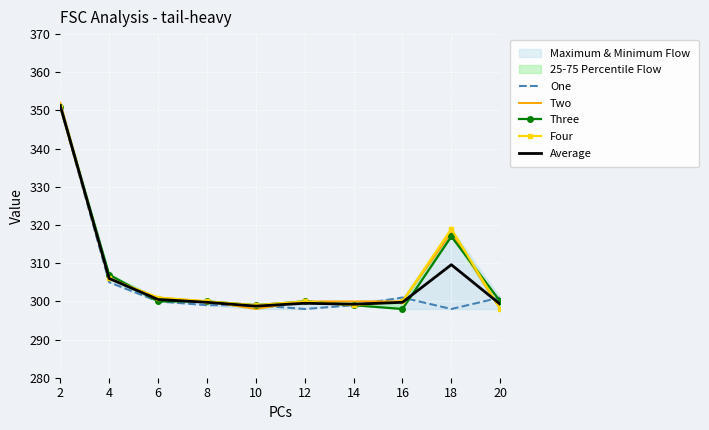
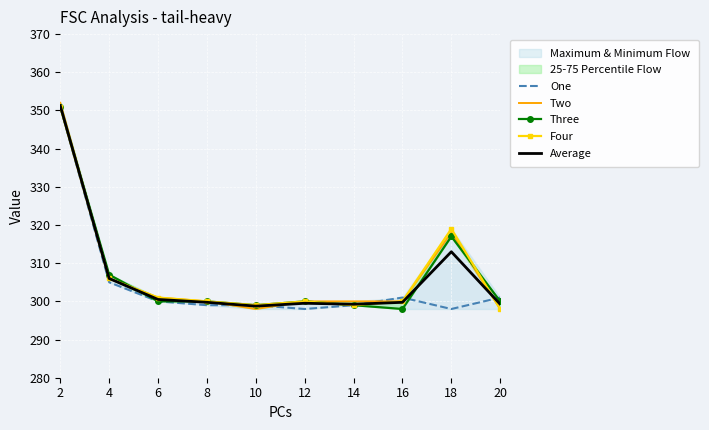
  {
    "One": {
      "4": 305,
      "8": 299,
      "12": 298,
      "18": 298
    },
    "Three": {
      "16": 298,
      "18": 317
    },
    "Average": {
-     "18": 310,
+     "18": 313,
      "20": 299
    }
  }
